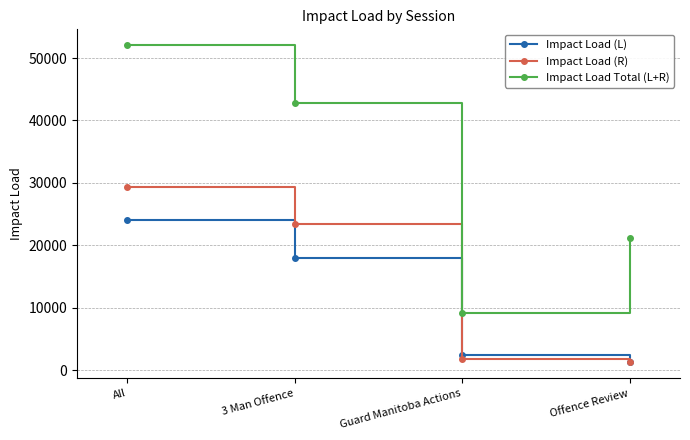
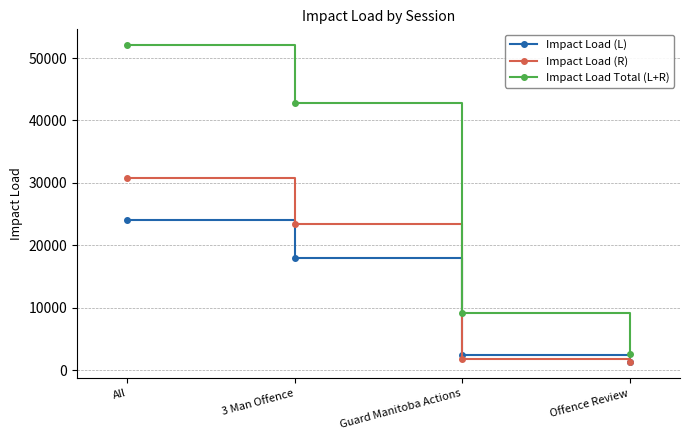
  {
    "Impact Load (L)": {
      "All": 24000,
      "3 Man Offence": 18000,
      "Guard Manitoba Actions": 2000
    },
    "Impact Load (R)": {
-     "All": 29000,
+     "All": 31000,
      "3 Man Offence": 23000,
      "Guard Manitoba Actions": 2000
    },
    "Impact Load Total (L+R)": {
      "All": 52000,
      "3 Man Offence": 43000,
      "Guard Manitoba Actions": 9000,
-     "Offence Review": 21000
+     "Offence Review": 3000
    }
  }
